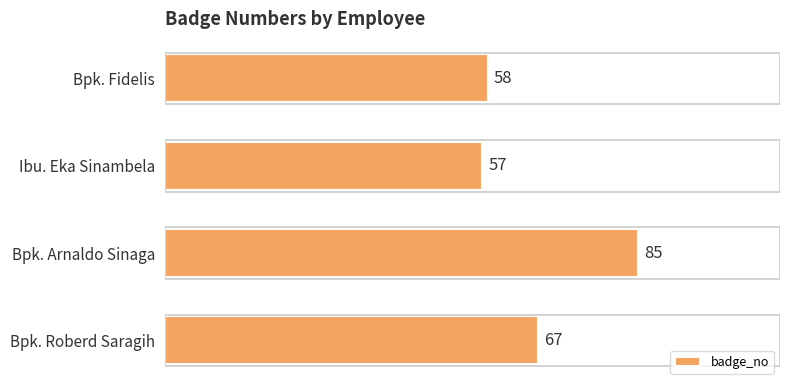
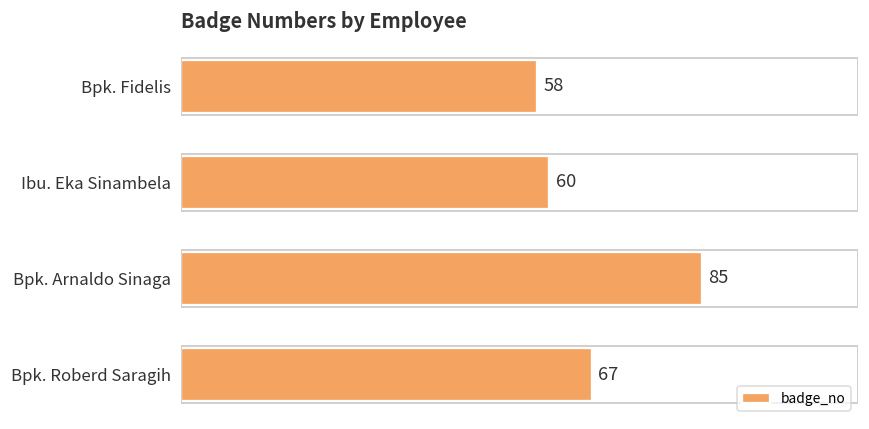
  {
    "Bpk. Fidelis": 58,
-   "Ibu. Eka Sinambela": 57,
+   "Ibu. Eka Sinambela": 60,
    "Bpk. Arnaldo Sinaga": 85,
    "Bpk. Roberd Saragih": 67
  }
